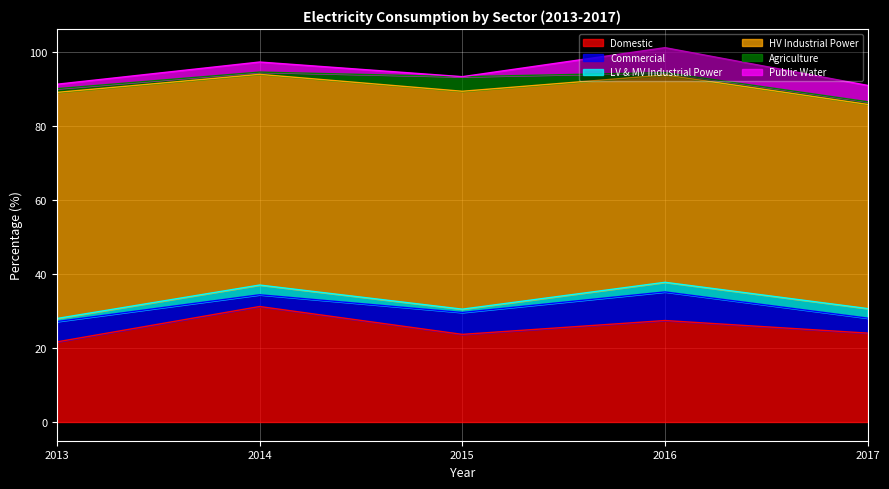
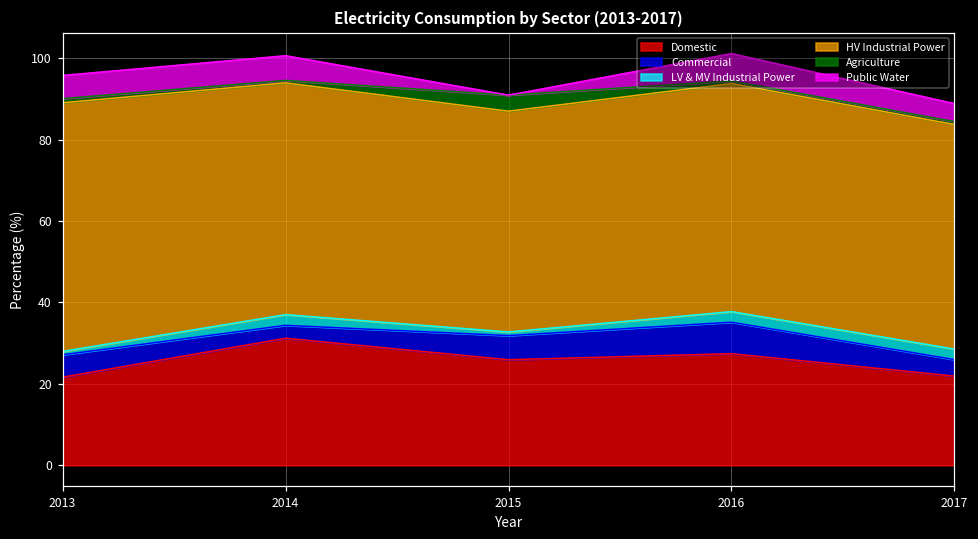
  {
    "Domestic": {
      "2013": 22,
      "2014": 31,
-     "2015": 24,
+     "2015": 26,
      "2016": 27,
-     "2017": 24
+     "2017": 22
    },
    "Commercial": {
      "2013": 6,
      "2014": 3,
      "2015": 6,
      "2016": 8,
      "2017": 4
    },
    "LV & MV Industrial Power": {
      "2013": 1,
      "2014": 3,
      "2015": 1,
      "2016": 3,
      "2017": 3
    },
    "HV Industrial Power": {
      "2013": 61,
-     "2015": 59,
+     "2015": 54,
      "2017": 55
    },
    "Agriculture": {
      "2013": 1,
      "2017": 1
    },
    "Public Water": {
-     "2013": 1,
-     "2014": 3,
+     "2013": 6,
+     "2014": 6,
      "2017": 4
    }
  }
